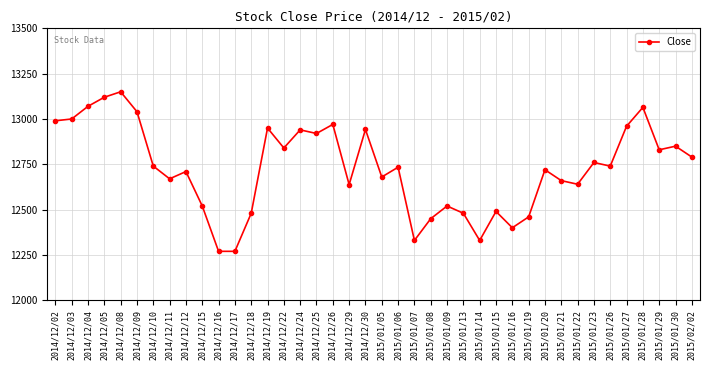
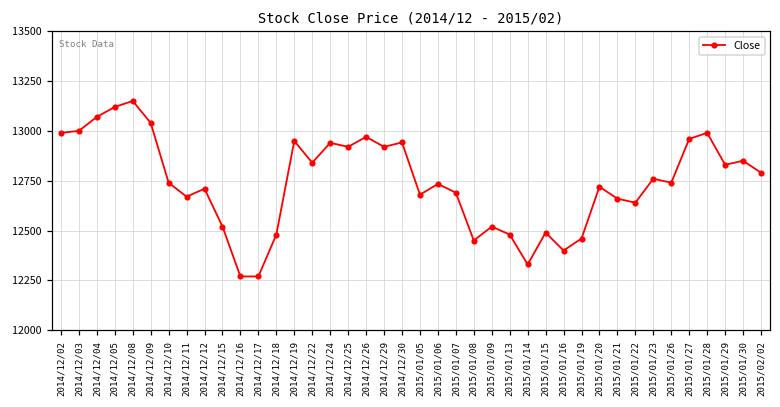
  {
    "2014/12/02": 12990,
    "2014/12/03": 13000,
    "2014/12/04": 13070,
    "2014/12/05": 13120,
    "2014/12/08": 13150,
    "2014/12/09": 13040,
    "2014/12/10": 12740,
    "2014/12/11": 12670,
    "2014/12/12": 12710,
    "2014/12/15": 12520,
    "2014/12/16": 12270,
    "2014/12/17": 12270,
    "2014/12/18": 12480,
    "2014/12/19": 12950,
    "2014/12/22": 12840,
    "2014/12/24": 12940,
    "2014/12/25": 12920,
    "2014/12/26": 12970,
-   "2014/12/29": 12640,
+   "2014/12/29": 12920,
    "2014/12/30": 12940,
    "2015/01/05": 12680,
    "2015/01/06": 12730,
-   "2015/01/07": 12330,
+   "2015/01/07": 12690,
    "2015/01/08": 12450,
    "2015/01/09": 12520,
    "2015/01/13": 12480,
    "2015/01/14": 12330,
    "2015/01/15": 12490,
    "2015/01/16": 12400,
    "2015/01/19": 12460,
    "2015/01/20": 12720,
    "2015/01/21": 12660,
    "2015/01/22": 12640,
    "2015/01/23": 12760,
    "2015/01/26": 12740,
    "2015/01/27": 12960,
-   "2015/01/28": 13060,
+   "2015/01/28": 12990,
    "2015/01/29": 12830,
    "2015/01/30": 12850,
    "2015/02/02": 12790
  }
